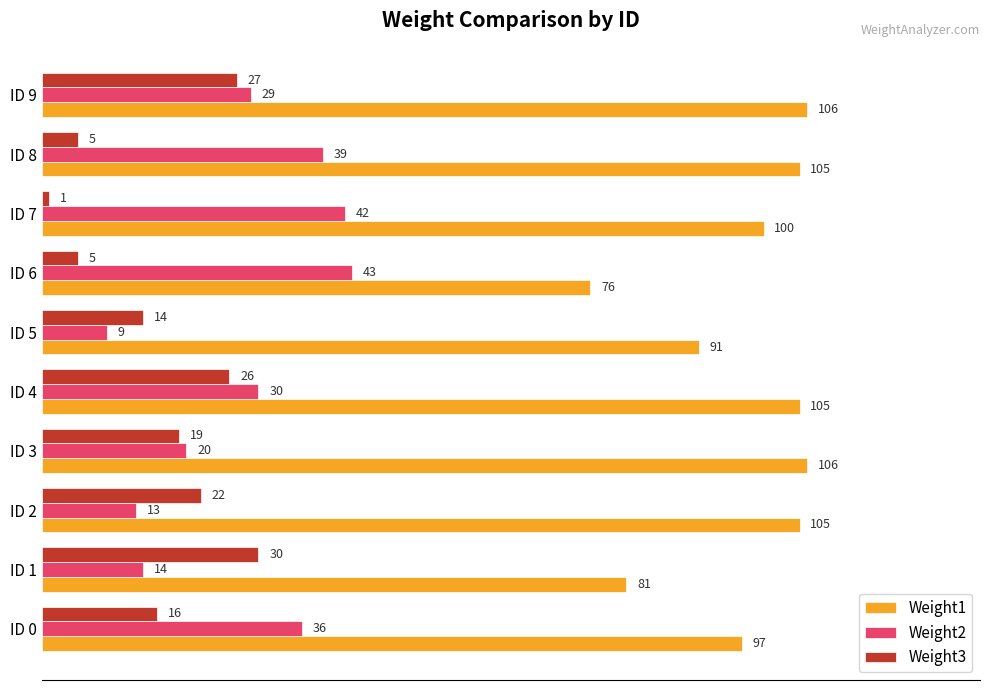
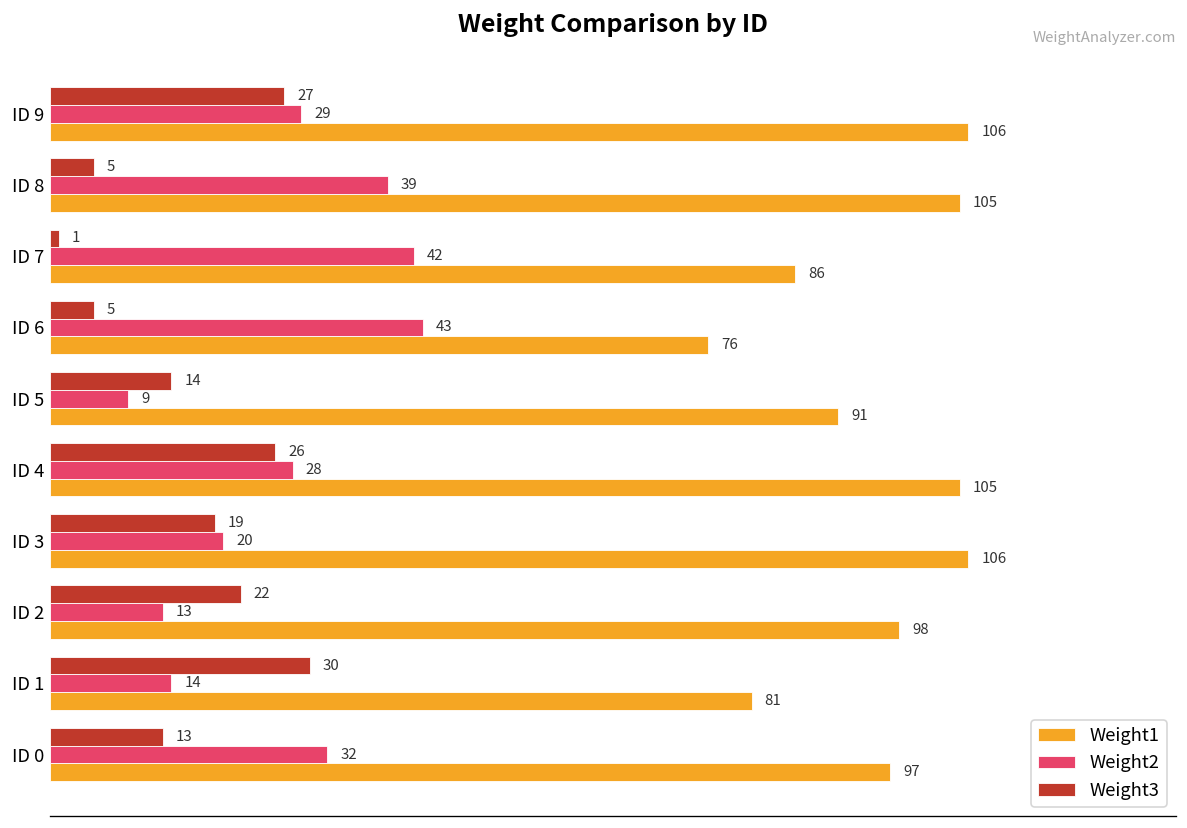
  {
    "Weight1": {
      "ID 9": 106,
      "ID 8": 105,
-     "ID 7": 100,
+     "ID 7": 86,
      "ID 6": 76,
      "ID 5": 91,
      "ID 4": 105,
      "ID 3": 106,
-     "ID 2": 105,
+     "ID 2": 98,
      "ID 1": 81,
      "ID 0": 97
    },
    "Weight2": {
      "ID 9": 29,
      "ID 8": 39,
      "ID 7": 42,
      "ID 6": 43,
      "ID 5": 9,
-     "ID 4": 30,
+     "ID 4": 28,
      "ID 3": 20,
      "ID 2": 13,
      "ID 1": 14,
-     "ID 0": 36
+     "ID 0": 32
    },
    "Weight3": {
      "ID 9": 27,
      "ID 8": 5,
      "ID 7": 1,
      "ID 6": 5,
      "ID 5": 14,
      "ID 4": 26,
      "ID 3": 19,
      "ID 2": 22,
      "ID 1": 30,
-     "ID 0": 16
+     "ID 0": 13
    }
  }
